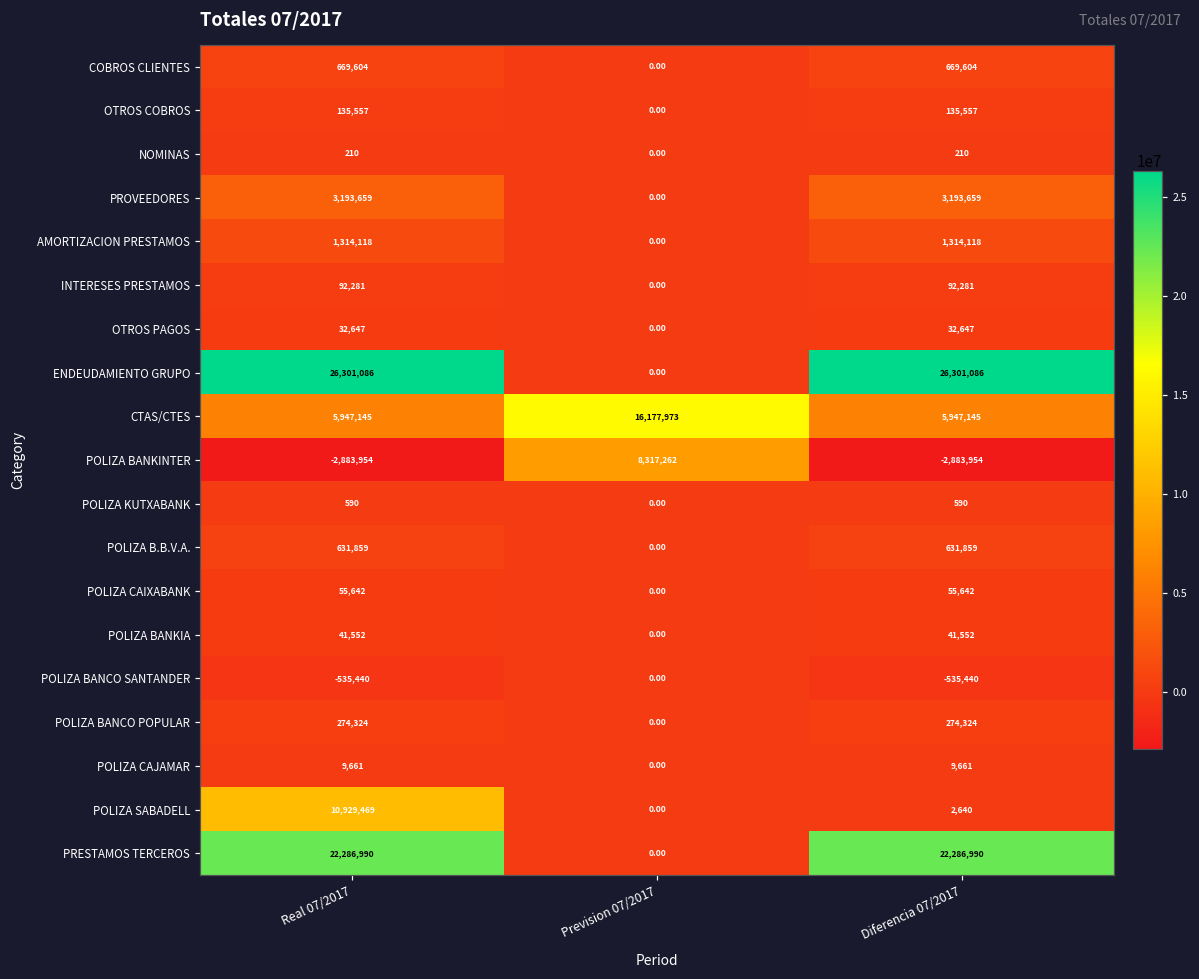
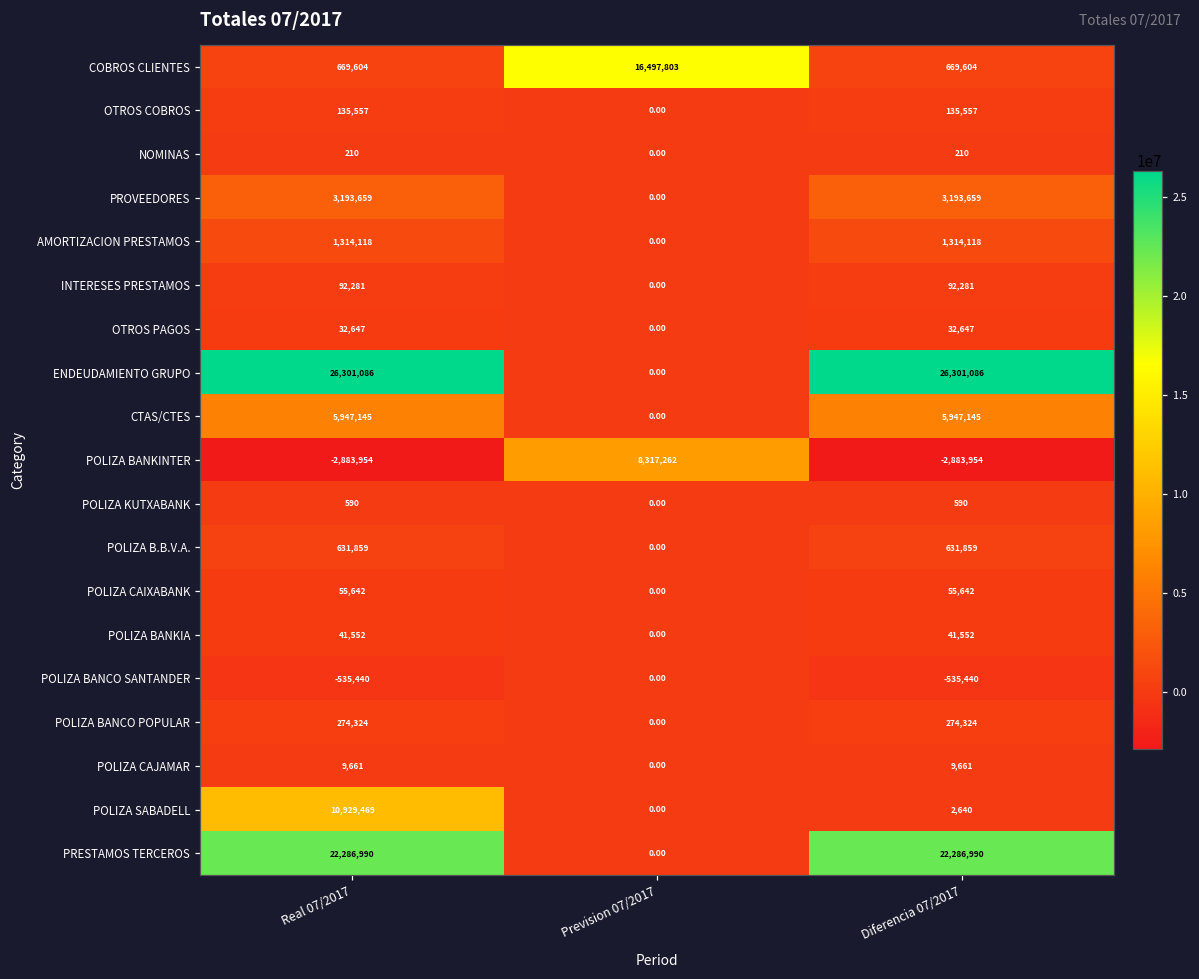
  {
    "COBROS CLIENTES": {
      "Real 07/2017": "669,604",
-     "Prevision 07/2017": "0.00",
+     "Prevision 07/2017": "16,497,803",
      "Diferencia 07/2017": "669,604"
    },
    "OTROS COBROS": {
      "Real 07/2017": "135,557",
      "Prevision 07/2017": "0.00",
      "Diferencia 07/2017": "135,557"
    },
    "NOMINAS": {
      "Real 07/2017": "210",
      "Prevision 07/2017": "0.00",
      "Diferencia 07/2017": "210"
    },
    "PROVEEDORES": {
      "Real 07/2017": "3,193,659",
      "Prevision 07/2017": "0.00",
      "Diferencia 07/2017": "3,193,659"
    },
    "AMORTIZACION PRESTAMOS": {
      "Real 07/2017": "1,314,118",
      "Prevision 07/2017": "0.00",
      "Diferencia 07/2017": "1,314,118"
    },
    "INTERESES PRESTAMOS": {
      "Real 07/2017": "92,281",
      "Prevision 07/2017": "0.00",
      "Diferencia 07/2017": "92,281"
    },
    "OTROS PAGOS": {
      "Real 07/2017": "32,647",
      "Prevision 07/2017": "0.00",
      "Diferencia 07/2017": "32,647"
    },
    "ENDEUDAMIENTO GRUPO": {
      "Real 07/2017": "26,301,086",
      "Prevision 07/2017": "0.00",
      "Diferencia 07/2017": "26,301,086"
    },
    "CTAS/CTES": {
      "Real 07/2017": "5,947,145",
-     "Prevision 07/2017": "16,177,973",
+     "Prevision 07/2017": "0.00",
      "Diferencia 07/2017": "5,947,145"
    },
    "POLIZA BANKINTER": {
      "Real 07/2017": "-2,883,954",
      "Prevision 07/2017": "8,317,262",
      "Diferencia 07/2017": "-2,883,954"
    },
    "POLIZA KUTXABANK": {
      "Real 07/2017": "590",
      "Prevision 07/2017": "0.00",
      "Diferencia 07/2017": "590"
    },
    "POLIZA B.B.V.A.": {
      "Real 07/2017": "631,859",
      "Prevision 07/2017": "0.00",
      "Diferencia 07/2017": "631,859"
    },
    "POLIZA CAIXABANK": {
      "Real 07/2017": "55,642",
      "Prevision 07/2017": "0.00",
      "Diferencia 07/2017": "55,642"
    },
    "POLIZA BANKIA": {
      "Real 07/2017": "41,552",
      "Prevision 07/2017": "0.00",
      "Diferencia 07/2017": "41,552"
    },
    "POLIZA BANCO SANTANDER": {
      "Real 07/2017": "-535,440",
      "Prevision 07/2017": "0.00",
      "Diferencia 07/2017": "-535,440"
    },
    "POLIZA BANCO POPULAR": {
      "Real 07/2017": "274,324",
      "Prevision 07/2017": "0.00",
      "Diferencia 07/2017": "274,324"
    },
    "POLIZA CAJAMAR": {
      "Real 07/2017": "9,661",
      "Prevision 07/2017": "0.00",
      "Diferencia 07/2017": "9,661"
    },
    "POLIZA SABADELL": {
      "Real 07/2017": "10,929,469",
      "Prevision 07/2017": "0.00",
      "Diferencia 07/2017": "2,640"
    },
    "PRESTAMOS TERCEROS": {
      "Real 07/2017": "22,286,990",
      "Prevision 07/2017": "0.00",
      "Diferencia 07/2017": "22,286,990"
    }
  }
